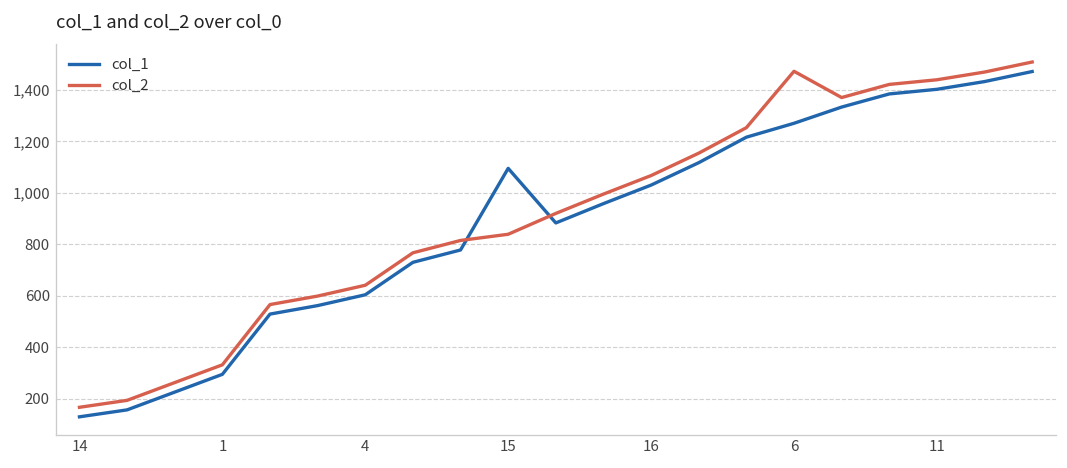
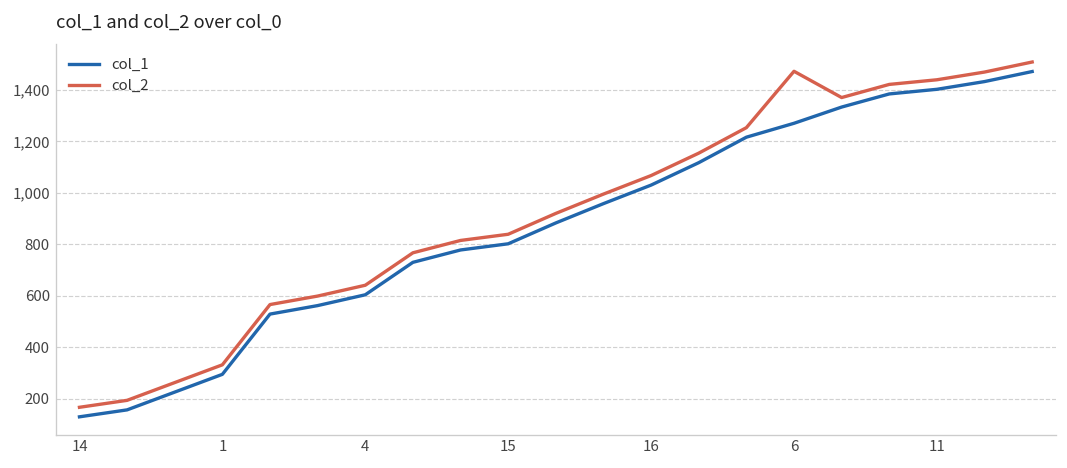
  {
    "col_1": {
-     "15": "1,100",
+     "15": "800",
      "6": "1,270"
    },
    "col_2": {
      "15": "840",
      "6": "1,470"
    }
  }
